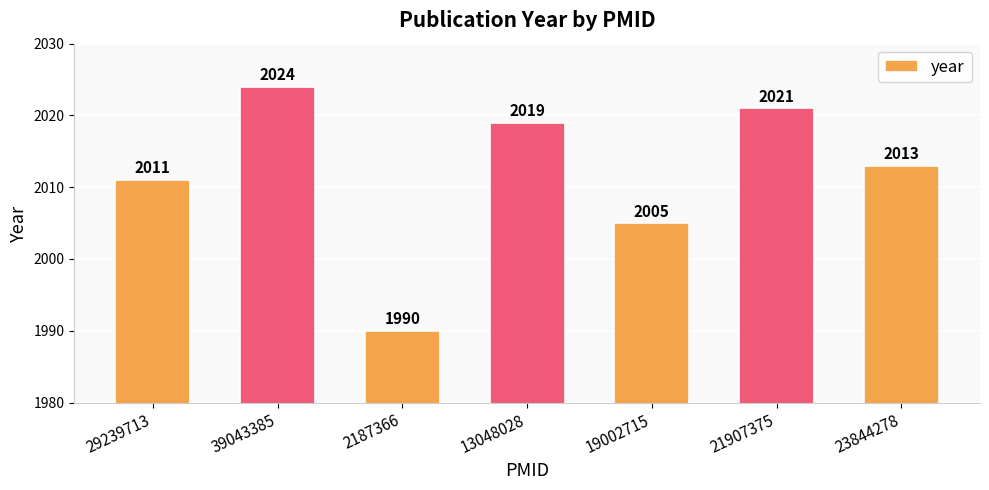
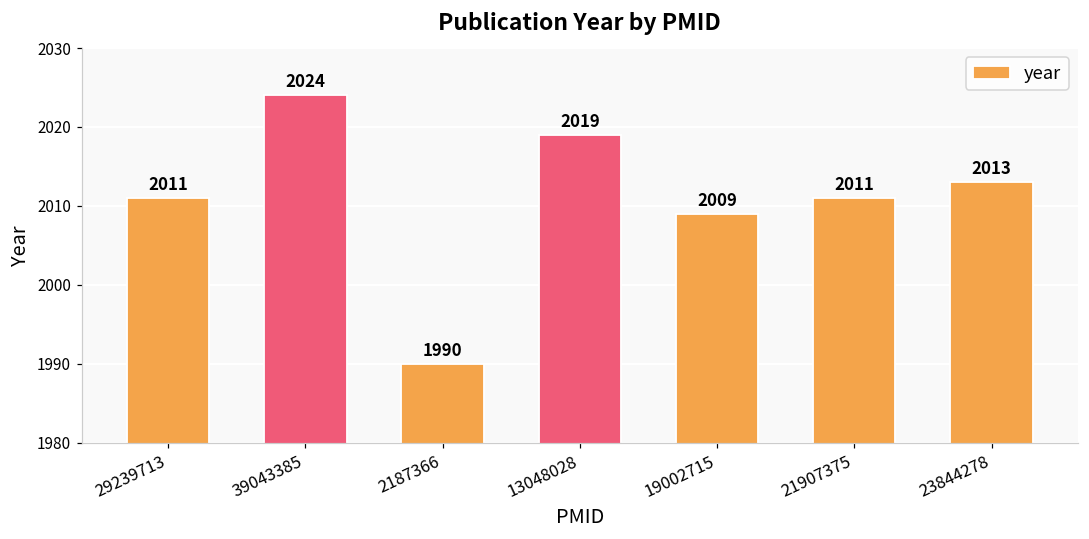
  {
    "29239713": 2011,
    "39043385": 2024,
    "2187366": 1990,
    "13048028": 2019,
-   "19002715": 2005,
-   "21907375": 2021,
+   "19002715": 2009,
+   "21907375": 2011,
    "23844278": 2013
  }
